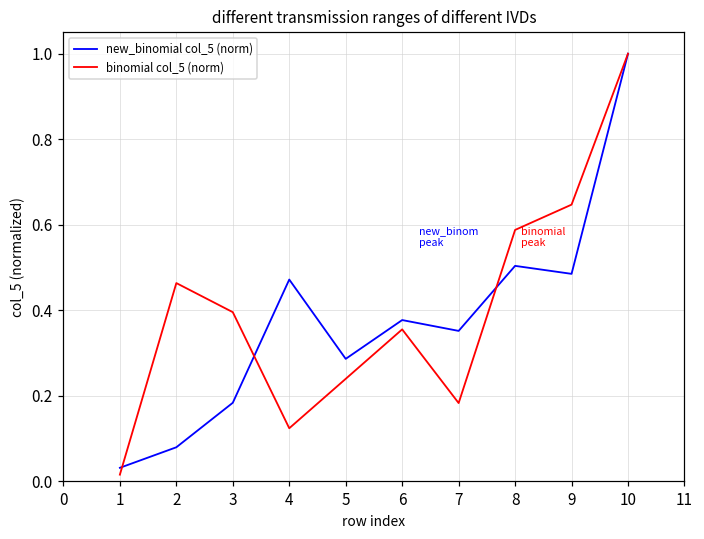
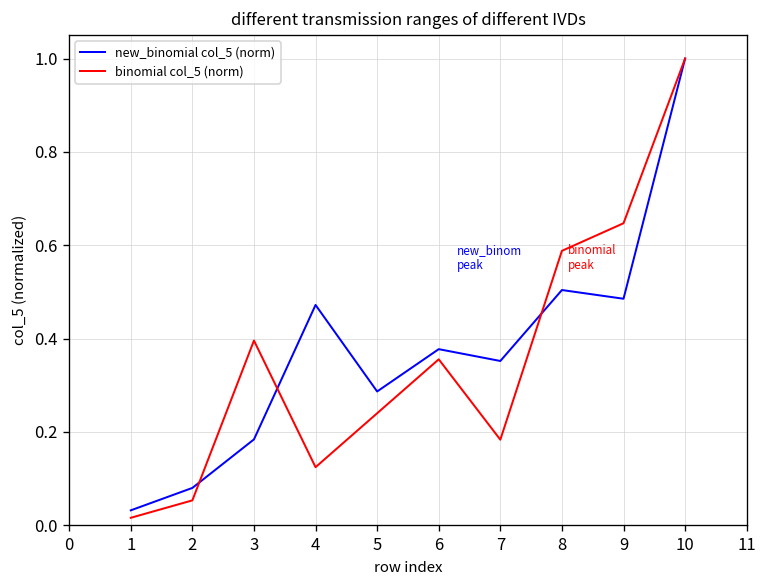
  {
    "new_binomial col_5 (norm)": {
      "1": 0.03,
      "2": 0.08,
      "3": 0.18,
      "4": 0.47,
      "5": 0.29,
      "6": 0.38,
      "7": 0.35,
      "8": 0.50,
      "9": 0.49
    },
    "binomial col_5 (norm)": {
      "1": 0.02,
-     "2": 0.46,
+     "2": 0.05,
      "3": 0.40,
      "4": 0.12,
      "5": 0.24,
      "6": 0.36,
      "7": 0.18,
      "8": 0.59,
      "9": 0.65
    }
  }
